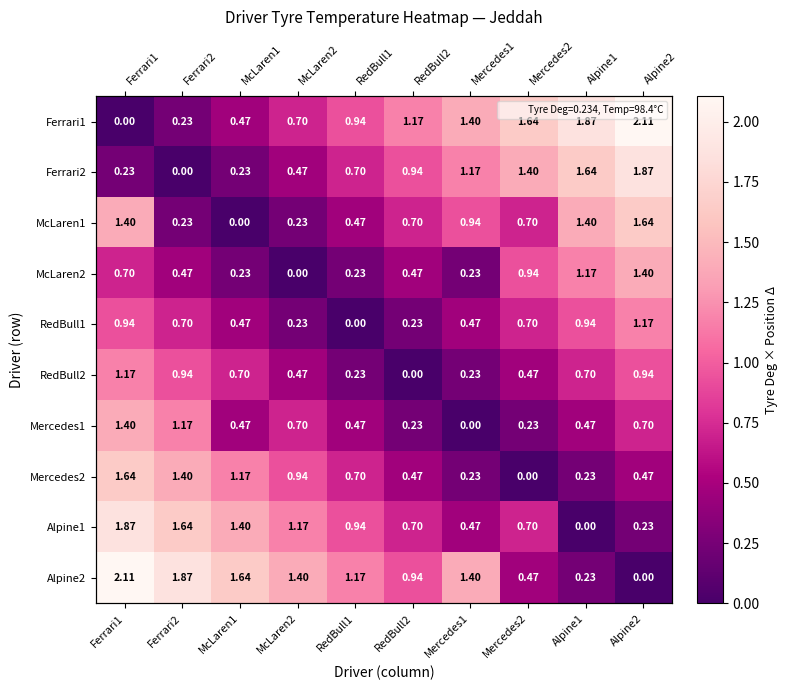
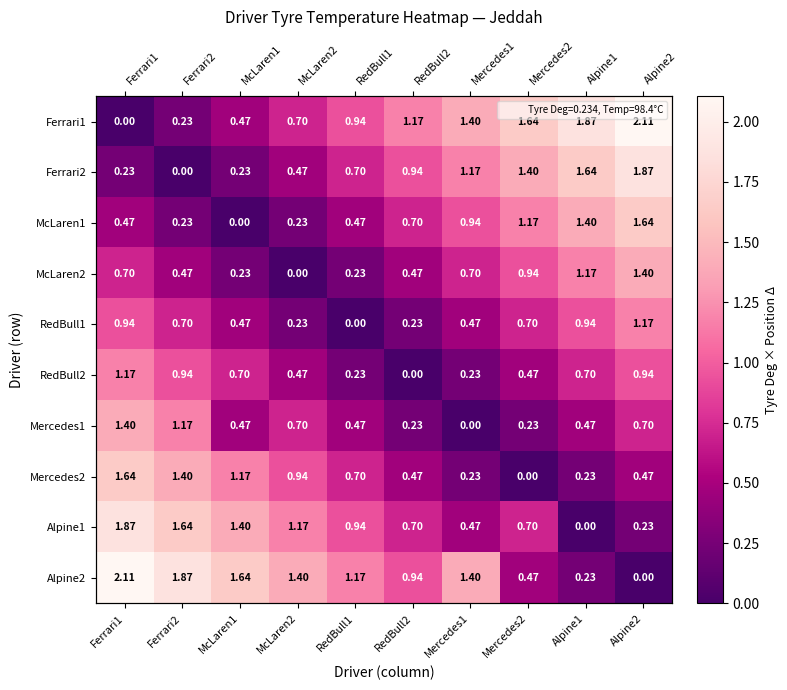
  {
    "Ferrari1": {
      "Ferrari1": 0.00,
      "Ferrari2": 0.23,
      "McLaren1": 0.47,
      "McLaren2": 0.70,
      "RedBull1": 0.94,
      "RedBull2": 1.17,
      "Mercedes1": 1.40
    },
    "Ferrari2": {
      "Ferrari1": 0.23,
      "Ferrari2": 0.00,
      "McLaren1": 0.23,
      "McLaren2": 0.47,
      "RedBull1": 0.70,
      "RedBull2": 0.94,
      "Mercedes1": 1.17,
      "Mercedes2": 1.40,
      "Alpine1": 1.64,
      "Alpine2": 1.87
    },
    "McLaren1": {
-     "Ferrari1": 1.40,
+     "Ferrari1": 0.47,
      "Ferrari2": 0.23,
      "McLaren1": 0.00,
      "McLaren2": 0.23,
      "RedBull1": 0.47,
      "RedBull2": 0.70,
      "Mercedes1": 0.94,
-     "Mercedes2": 0.70,
+     "Mercedes2": 1.17,
      "Alpine1": 1.40,
      "Alpine2": 1.64
    },
    "McLaren2": {
      "Ferrari1": 0.70,
      "Ferrari2": 0.47,
      "McLaren1": 0.23,
      "McLaren2": 0.00,
      "RedBull1": 0.23,
      "RedBull2": 0.47,
-     "Mercedes1": 0.23,
+     "Mercedes1": 0.70,
      "Mercedes2": 0.94,
      "Alpine1": 1.17,
      "Alpine2": 1.40
    },
    "RedBull1": {
      "Ferrari1": 0.94,
      "Ferrari2": 0.70,
      "McLaren1": 0.47,
      "McLaren2": 0.23,
      "RedBull1": 0.00,
      "RedBull2": 0.23,
      "Mercedes1": 0.47,
      "Mercedes2": 0.70,
      "Alpine1": 0.94,
      "Alpine2": 1.17
    },
    "RedBull2": {
      "Ferrari1": 1.17,
      "Ferrari2": 0.94,
      "McLaren1": 0.70,
      "McLaren2": 0.47,
      "RedBull1": 0.23,
      "RedBull2": 0.00,
      "Mercedes1": 0.23,
      "Mercedes2": 0.47,
      "Alpine1": 0.70,
      "Alpine2": 0.94
    },
    "Mercedes1": {
      "Ferrari1": 1.40,
      "Ferrari2": 1.17,
      "McLaren1": 0.47,
      "McLaren2": 0.70,
      "RedBull1": 0.47,
      "RedBull2": 0.23,
      "Mercedes1": 0.00,
      "Mercedes2": 0.23,
      "Alpine1": 0.47,
      "Alpine2": 0.70
    },
    "Mercedes2": {
      "Ferrari1": 1.64,
      "Ferrari2": 1.40,
      "McLaren1": 1.17,
      "McLaren2": 0.94,
      "RedBull1": 0.70,
      "RedBull2": 0.47,
      "Mercedes1": 0.23,
      "Mercedes2": 0.00,
      "Alpine1": 0.23,
      "Alpine2": 0.47
    },
    "Alpine1": {
      "Ferrari1": 1.87,
      "Ferrari2": 1.64,
      "McLaren1": 1.40,
      "McLaren2": 1.17,
      "RedBull1": 0.94,
      "RedBull2": 0.70,
      "Mercedes1": 0.47,
      "Mercedes2": 0.70,
      "Alpine1": 0.00,
      "Alpine2": 0.23
    },
    "Alpine2": {
      "Ferrari1": 2.11,
      "Ferrari2": 1.87,
      "McLaren1": 1.64,
      "McLaren2": 1.40,
      "RedBull1": 1.17,
      "RedBull2": 0.94,
      "Mercedes1": 1.40,
      "Mercedes2": 0.47,
      "Alpine1": 0.23,
      "Alpine2": 0.00
    }
  }
